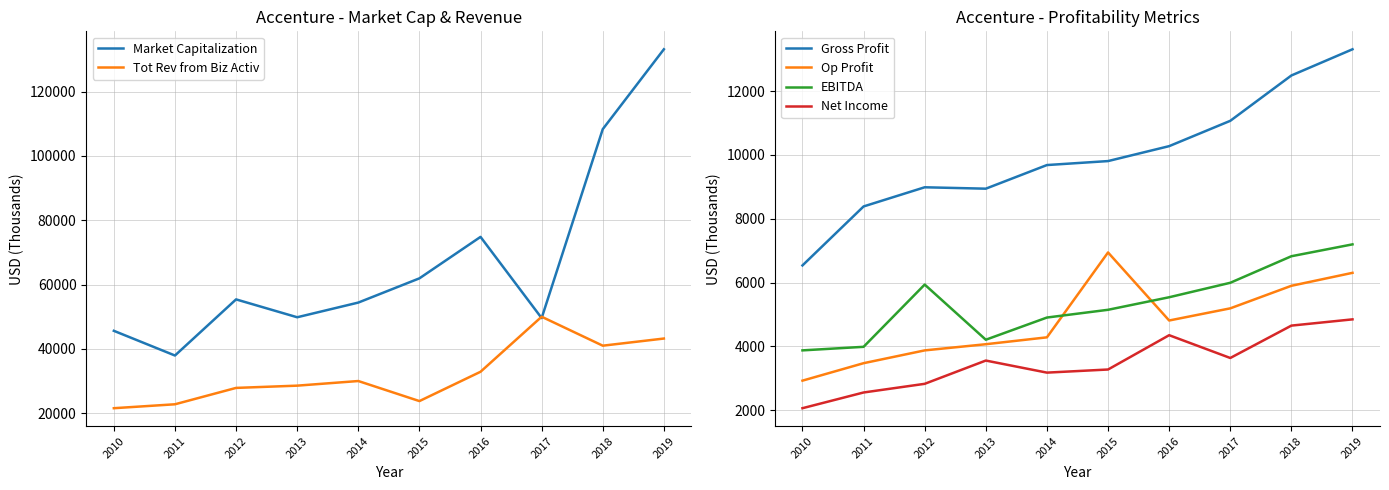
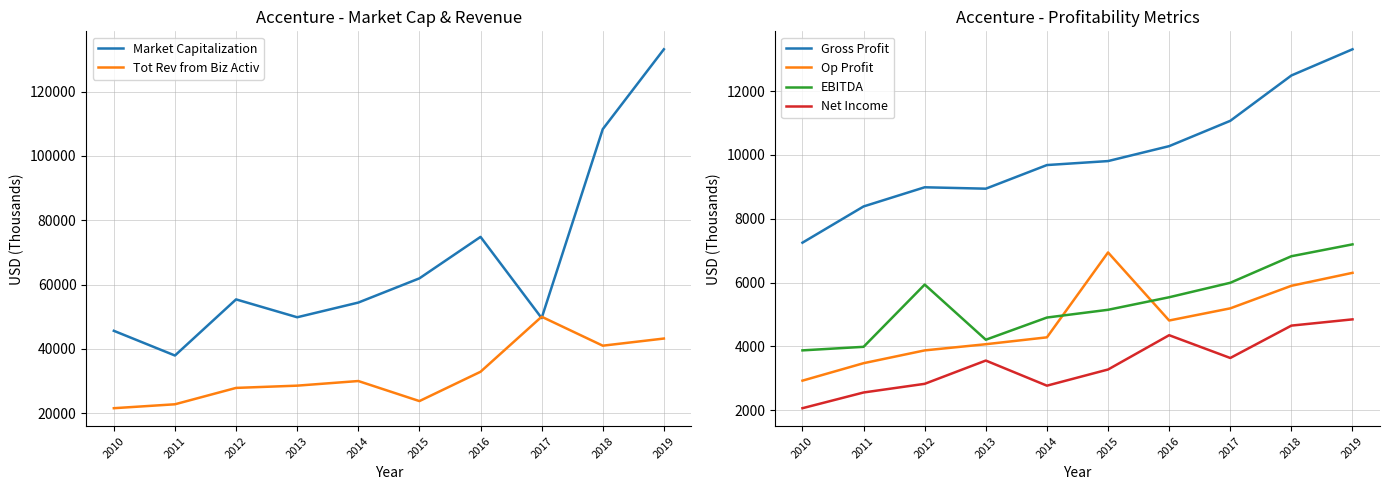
  {
    "Accenture - Market Cap & Revenue": {
      "Market Capitalization": {
        "2010": 46000,
        "2011": 38000,
        "2012": 55000,
        "2013": 50000,
        "2014": 54000,
        "2015": 62000,
        "2016": 75000,
        "2018": 108000,
        "2019": 133000
      },
      "Tot Rev from Biz Activ": {
        "2010": 22000,
        "2011": 23000,
        "2012": 28000,
        "2013": 29000,
        "2014": 30000,
        "2015": 24000,
        "2016": 33000,
        "2018": 41000,
        "2019": 43000
      }
    },
    "Accenture - Profitability Metrics": {
      "Gross Profit": {
-       "2010": 6500,
+       "2010": 7300,
        "2011": 8400,
        "2012": 9000,
        "2013": 8900,
        "2014": 9700,
        "2015": 9800,
        "2016": 10300,
        "2017": 11100,
        "2018": 12500,
        "2019": 13300
      },
      "Op Profit": {
        "2010": 2900,
        "2011": 3500,
        "2012": 3900,
        "2013": 4100,
        "2014": 4300,
        "2015": 6900,
        "2016": 4800,
        "2017": 5200,
        "2018": 5900,
        "2019": 6300
      },
      "EBITDA": {
        "2010": 3900,
        "2011": 4000,
        "2012": 5900,
        "2013": 4200,
        "2014": 4900,
        "2015": 5100,
        "2016": 5500,
        "2017": 6000,
        "2018": 6800,
        "2019": 7200
      },
      "Net Income": {
        "2010": 2100,
        "2011": 2600,
        "2012": 2800,
        "2013": 3600,
-       "2014": 3200,
+       "2014": 2800,
        "2015": 3300,
        "2016": 4300,
        "2017": 3600,
        "2018": 4700,
        "2019": 4800
      }
    }
  }
